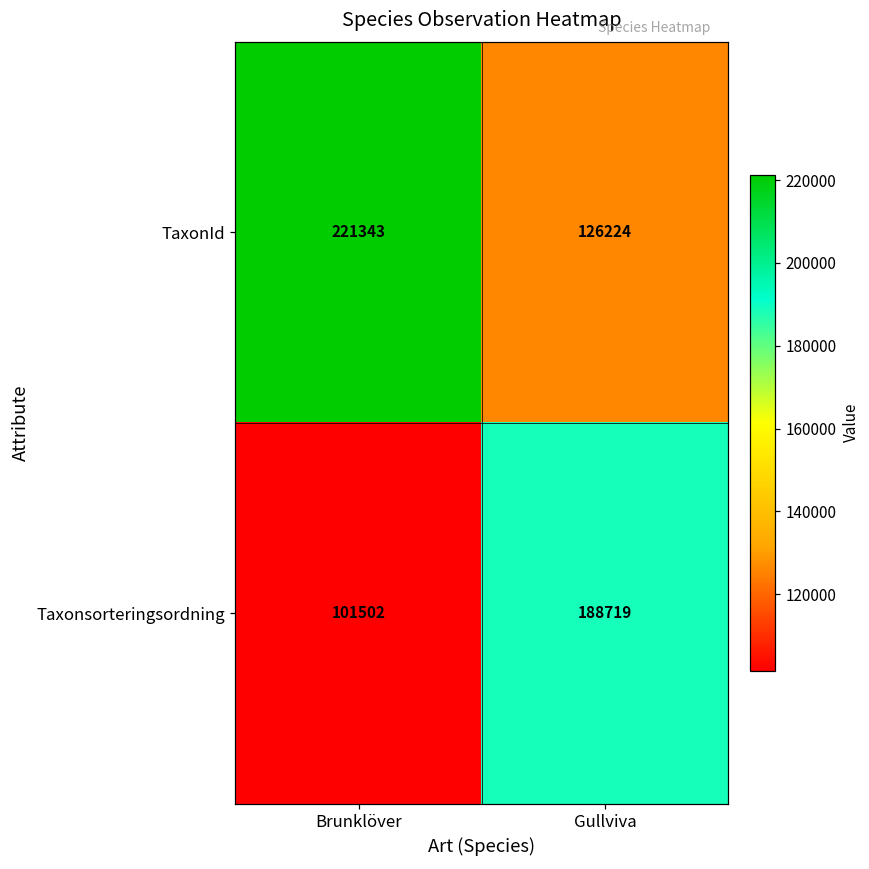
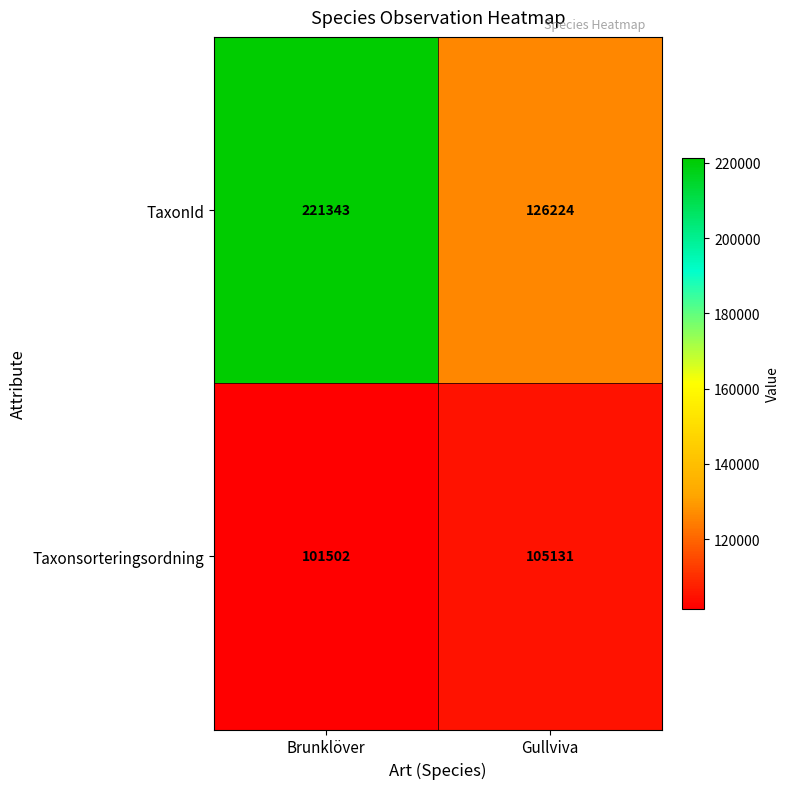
  {
    "TaxonId": {
      "Brunklöver": 221343,
      "Gullviva": 126224
    },
    "Taxonsorteringsordning": {
      "Brunklöver": 101502,
-     "Gullviva": 188719
+     "Gullviva": 105131
    }
  }
